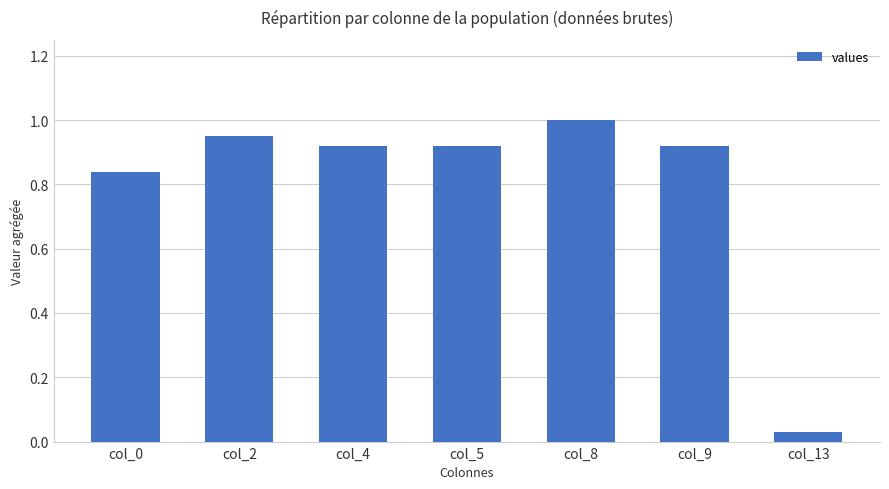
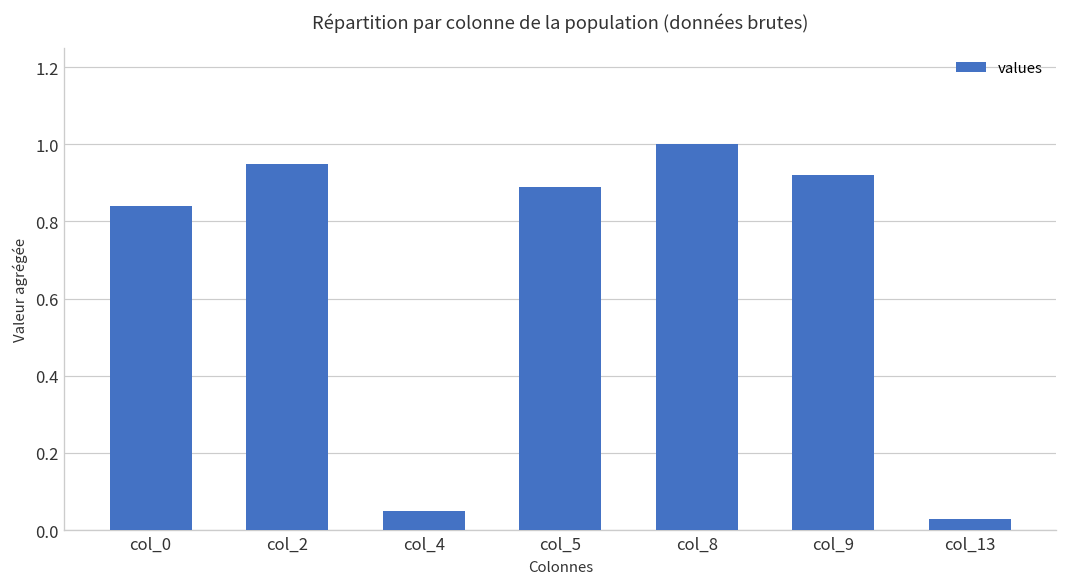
  {
    "col_0": 0.84,
    "col_2": 0.95,
-   "col_4": 0.92,
-   "col_5": 0.92,
+   "col_4": 0.05,
+   "col_5": 0.89,
    "col_8": 1.00,
    "col_9": 0.92,
    "col_13": 0.03
  }
